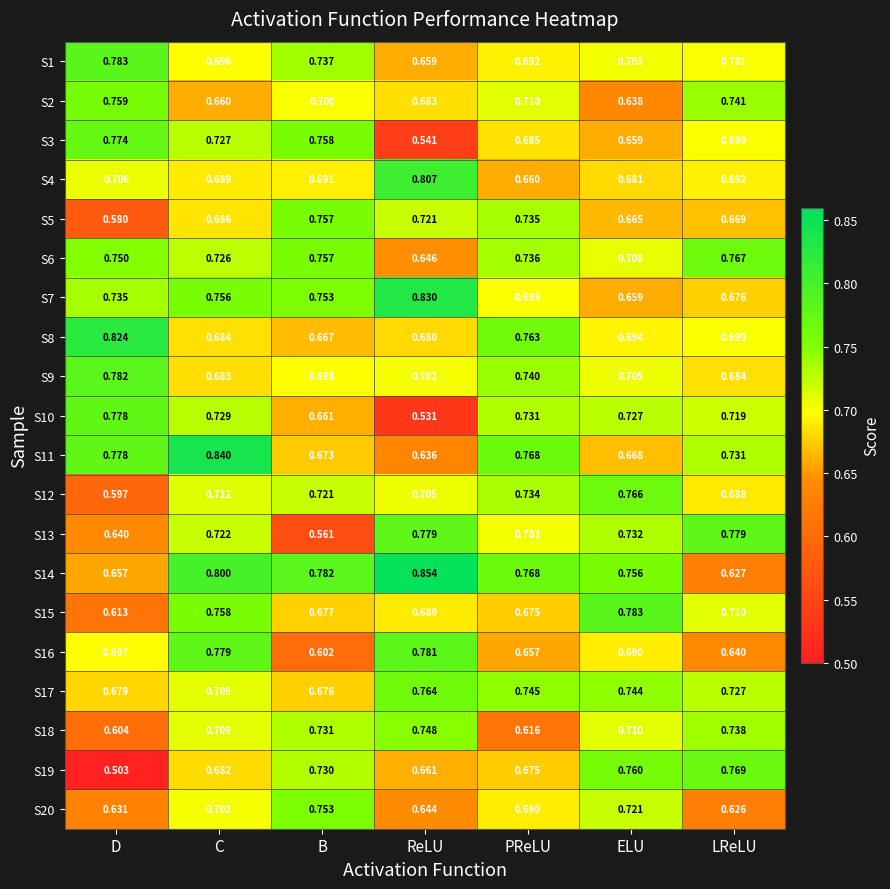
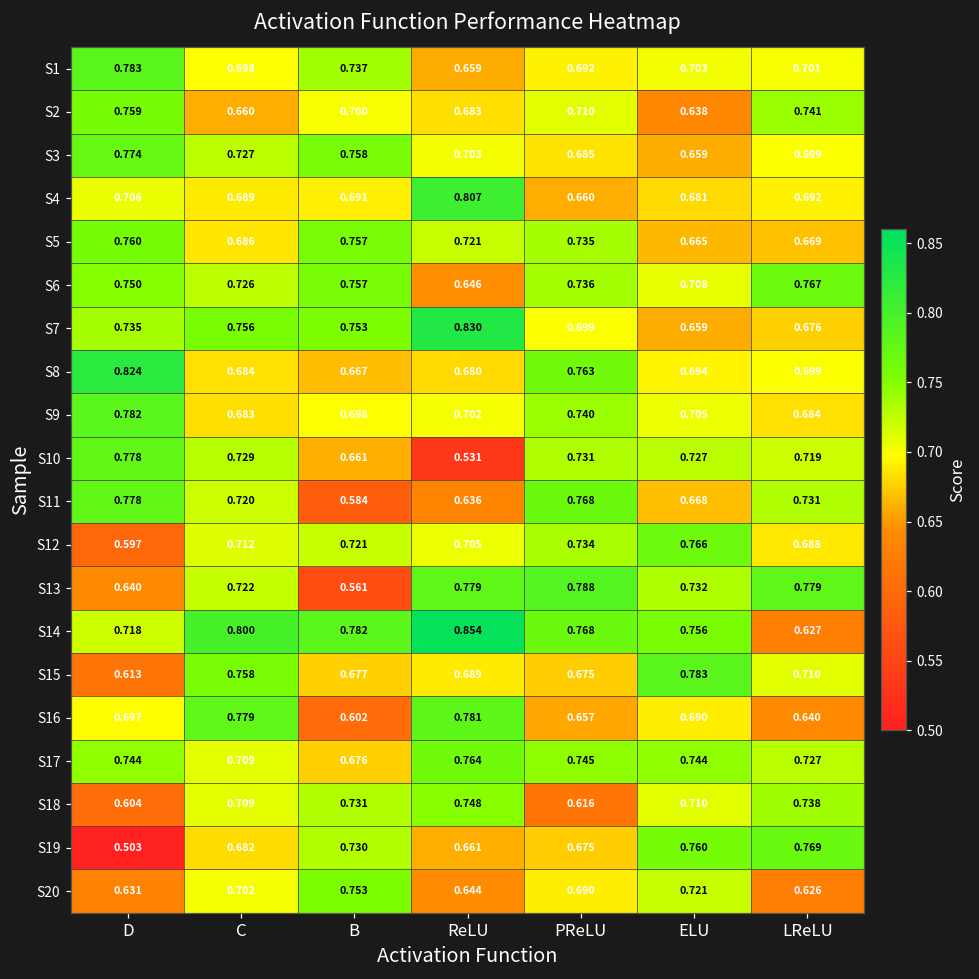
  {
    "S1": {
      "D": 0.783,
      "C": 0.698,
      "B": 0.737,
      "ReLU": 0.659,
      "PReLU": 0.692,
      "ELU": 0.703,
      "LReLU": 0.701
    },
    "S2": {
      "D": 0.759,
      "C": 0.660,
      "B": 0.700,
      "ReLU": 0.683,
      "PReLU": 0.710,
      "ELU": 0.638,
      "LReLU": 0.741
    },
    "S3": {
      "D": 0.774,
      "C": 0.727,
      "B": 0.758,
-     "ReLU": 0.541,
+     "ReLU": 0.703,
      "PReLU": 0.685,
      "ELU": 0.659,
      "LReLU": 0.699
    },
    "S4": {
      "D": 0.706,
      "C": 0.689,
      "B": 0.691,
      "ReLU": 0.807,
      "PReLU": 0.660,
      "ELU": 0.681,
      "LReLU": 0.692
    },
    "S5": {
-     "D": 0.580,
+     "D": 0.760,
      "C": 0.686,
      "B": 0.757,
      "ReLU": 0.721,
      "PReLU": 0.735,
      "ELU": 0.665,
      "LReLU": 0.669
    },
    "S6": {
      "D": 0.750,
      "C": 0.726,
      "B": 0.757,
      "ReLU": 0.646,
      "PReLU": 0.736,
      "ELU": 0.708,
      "LReLU": 0.767
    },
    "S7": {
      "D": 0.735,
      "C": 0.756,
      "B": 0.753,
      "ReLU": 0.830,
      "PReLU": 0.699,
      "ELU": 0.659,
      "LReLU": 0.676
    },
    "S8": {
      "D": 0.824,
      "C": 0.684,
      "B": 0.667,
      "ReLU": 0.680,
      "PReLU": 0.763,
      "ELU": 0.694,
      "LReLU": 0.699
    },
    "S9": {
      "D": 0.782,
      "C": 0.683,
      "B": 0.698,
      "ReLU": 0.702,
      "PReLU": 0.740,
      "ELU": 0.705,
      "LReLU": 0.684
    },
    "S10": {
      "D": 0.778,
      "C": 0.729,
      "B": 0.661,
      "ReLU": 0.531,
      "PReLU": 0.731,
      "ELU": 0.727,
      "LReLU": 0.719
    },
    "S11": {
      "D": 0.778,
-     "C": 0.840,
-     "B": 0.673,
+     "C": 0.720,
+     "B": 0.584,
      "ReLU": 0.636,
      "PReLU": 0.768,
      "ELU": 0.668,
      "LReLU": 0.731
    },
    "S12": {
      "D": 0.597,
      "C": 0.712,
      "B": 0.721,
      "ReLU": 0.705,
      "PReLU": 0.734,
      "ELU": 0.766,
      "LReLU": 0.688
    },
    "S13": {
      "D": 0.640,
      "C": 0.722,
      "B": 0.561,
      "ReLU": 0.779,
-     "PReLU": 0.703,
+     "PReLU": 0.788,
      "ELU": 0.732,
      "LReLU": 0.779
    },
    "S14": {
-     "D": 0.657,
+     "D": 0.718,
      "C": 0.800,
      "B": 0.782,
      "ReLU": 0.854,
      "PReLU": 0.768,
      "ELU": 0.756,
      "LReLU": 0.627
    },
    "S15": {
      "D": 0.613,
      "C": 0.758,
      "B": 0.677,
      "ReLU": 0.689,
      "PReLU": 0.675,
      "ELU": 0.783,
      "LReLU": 0.710
    },
    "S16": {
      "D": 0.697,
      "C": 0.779,
      "B": 0.602,
      "ReLU": 0.781,
      "PReLU": 0.657,
      "ELU": 0.690,
      "LReLU": 0.640
    },
    "S17": {
-     "D": 0.679,
+     "D": 0.744,
      "C": 0.709,
      "B": 0.676,
      "ReLU": 0.764,
      "PReLU": 0.745,
      "ELU": 0.744,
      "LReLU": 0.727
    },
    "S18": {
      "D": 0.604,
      "C": 0.709,
      "B": 0.731,
      "ReLU": 0.748,
      "PReLU": 0.616,
      "ELU": 0.710,
      "LReLU": 0.738
    },
    "S19": {
      "D": 0.503,
      "C": 0.682,
      "B": 0.730,
      "ReLU": 0.661,
      "PReLU": 0.675,
      "ELU": 0.760,
      "LReLU": 0.769
    },
    "S20": {
      "D": 0.631,
      "C": 0.702,
      "B": 0.753,
      "ReLU": 0.644,
      "PReLU": 0.690,
      "ELU": 0.721,
      "LReLU": 0.626
    }
  }
